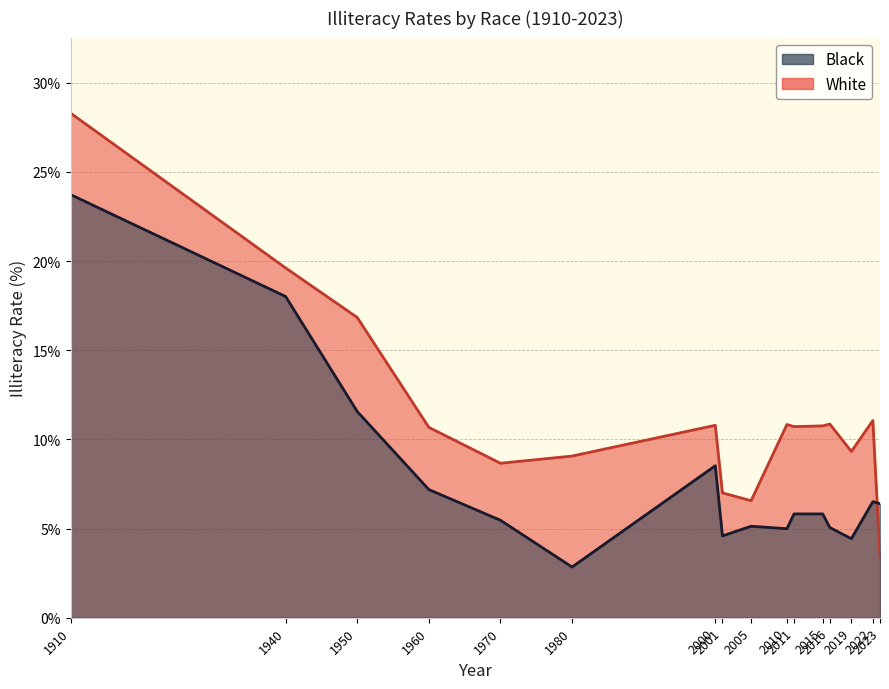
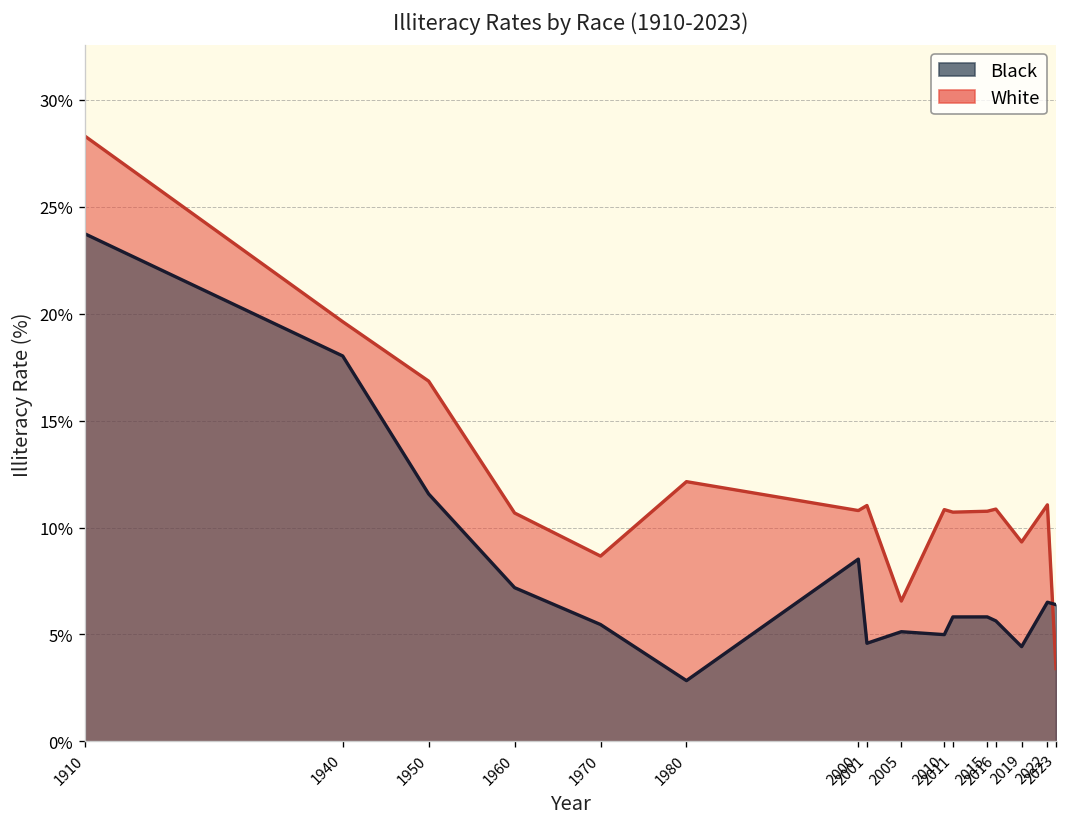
  {
    "White": {
      "1910": "28.3%",
      "1940": "19.6%",
      "1950": "16.8%",
      "1960": "10.7%",
      "1970": "8.7%",
-     "1980": "9.1%",
+     "1980": "12.1%",
      "2000": "10.8%",
-     "2001": "7.0%",
+     "2001": "11.0%",
      "2005": "6.6%",
      "2010": "10.8%",
      "2011": "10.7%",
      "2015": "10.8%",
      "2016": "10.9%",
      "2019": "9.3%",
      "2022": "11.1%",
      "2023": "3.4%"
    },
    "Black": {
      "1910": "23.7%",
      "1940": "18.0%",
      "1950": "11.6%",
      "1960": "7.2%",
      "1970": "5.5%",
      "1980": "2.8%",
      "2000": "8.5%",
      "2001": "4.6%",
      "2005": "5.1%",
      "2010": "5.0%",
      "2011": "5.8%",
      "2015": "5.8%",
-     "2016": "5.1%",
+     "2016": "5.6%",
      "2019": "4.4%",
      "2022": "6.5%",
      "2023": "6.4%"
    }
  }
